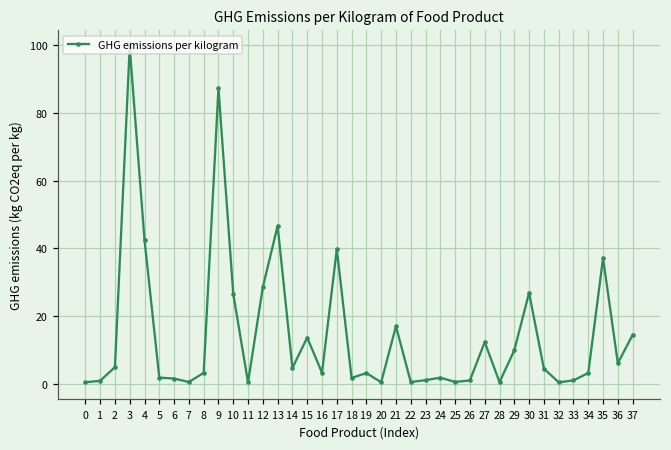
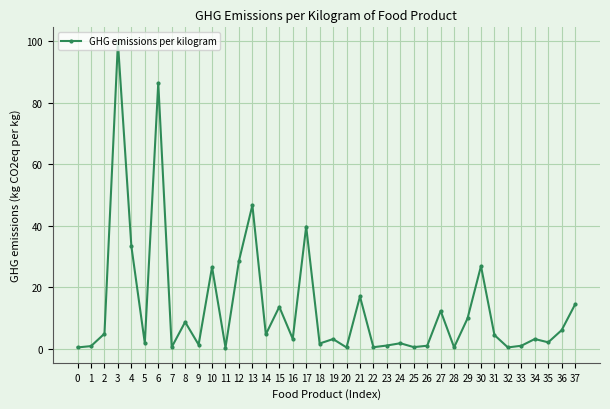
  {
    "0": 0,
    "1": 1,
    "2": 5,
-   "4": 43,
+   "4": 33,
    "5": 2,
-   "6": 2,
+   "6": 86,
    "7": 1,
-   "8": 3,
-   "9": 87,
+   "8": 9,
+   "9": 1,
    "10": 27,
    "11": 0,
    "12": 29,
    "13": 47,
    "14": 5,
    "15": 14,
    "16": 3,
    "17": 40,
    "18": 2,
    "19": 3,
    "20": 0,
    "21": 17,
    "22": 1,
    "23": 1,
    "24": 2,
    "25": 1,
    "26": 1,
    "27": 12,
    "28": 0,
    "29": 10,
    "30": 27,
    "31": 4,
    "32": 0,
    "33": 1,
    "34": 3,
-   "35": 37,
+   "35": 2,
    "36": 6,
    "37": 14
  }
